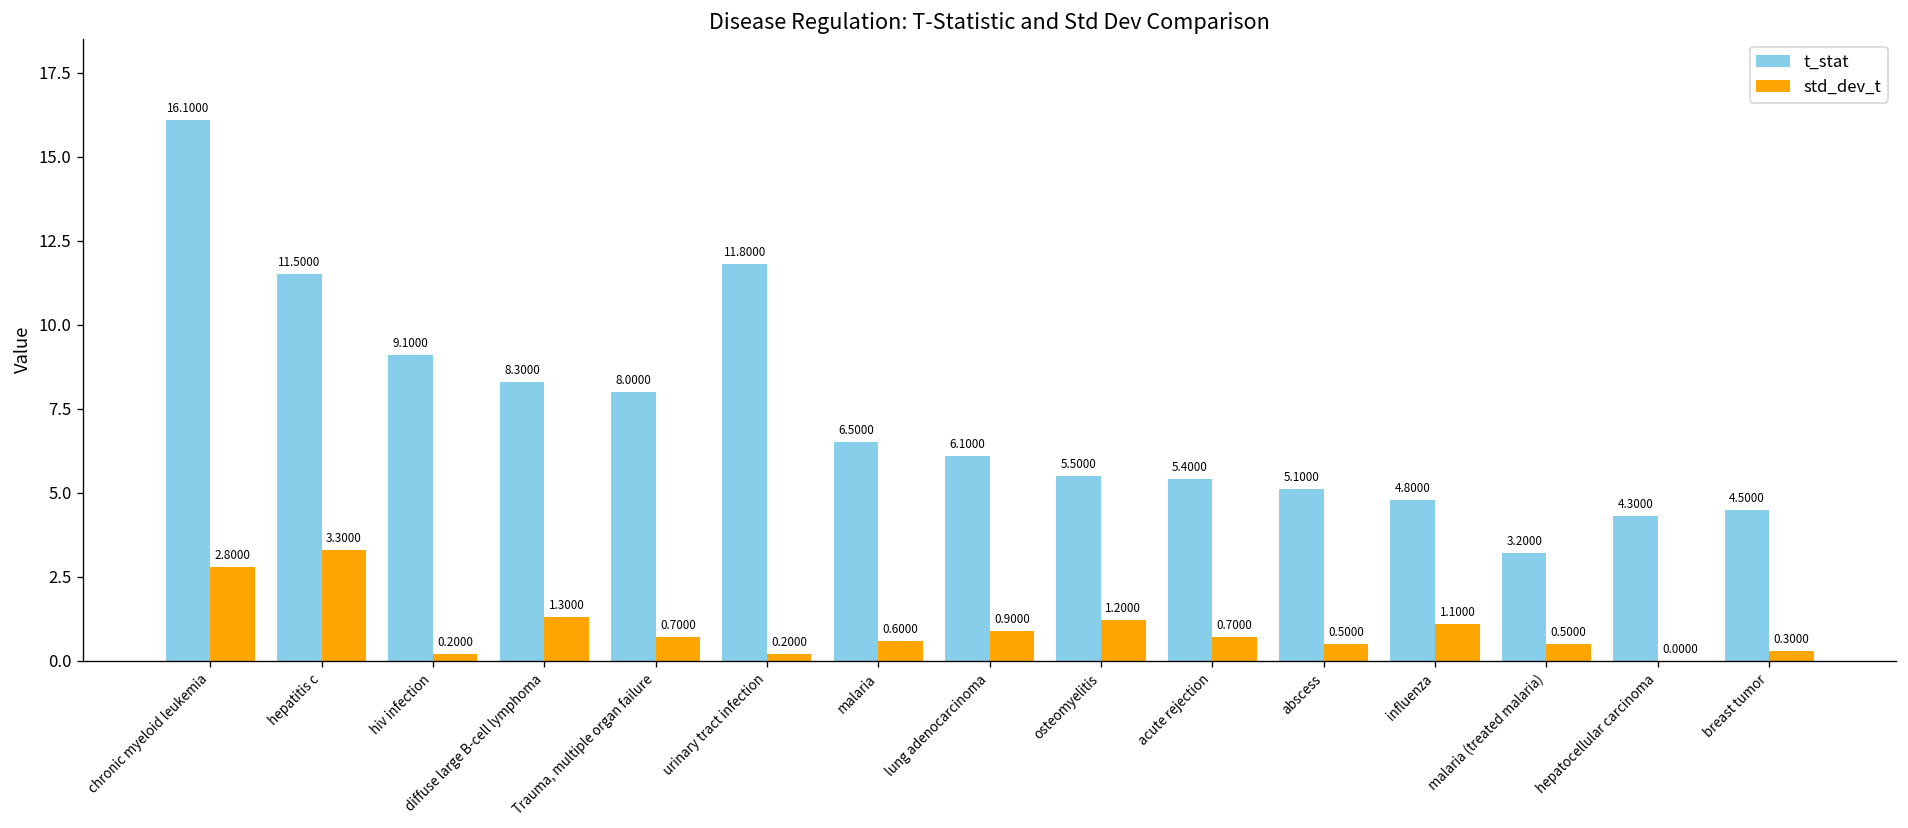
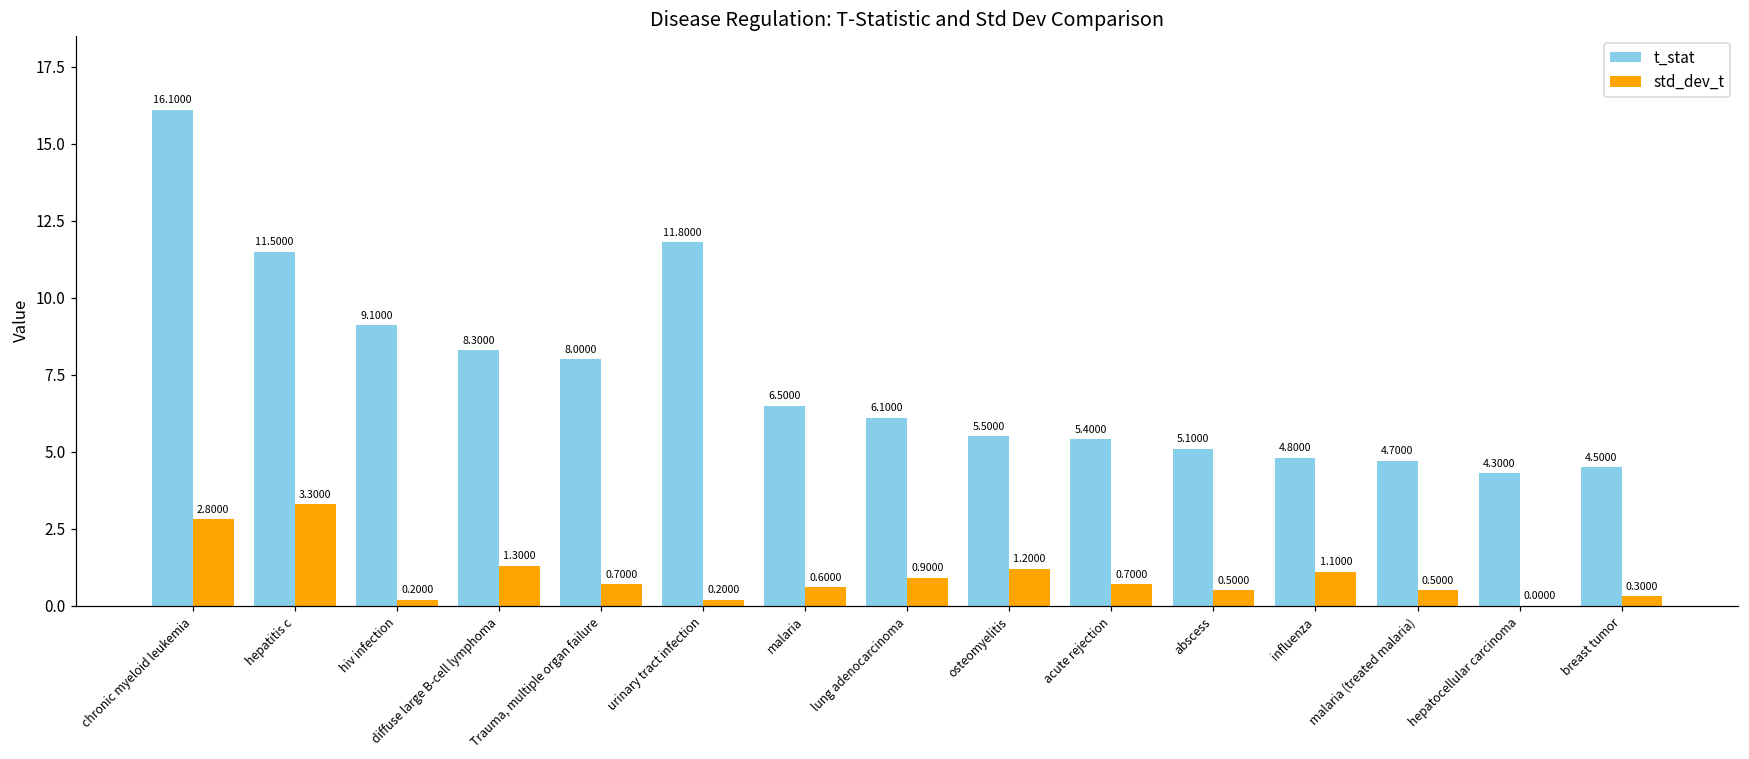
  {
    "t_stat": {
      "chronic myeloid leukemia": 16.1000,
      "hepatitis c": 11.5000,
      "hiv infection": 9.1000,
      "diffuse large B-cell lymphoma": 8.3000,
      "Trauma, multiple organ failure": 8.0000,
      "urinary tract infection": 11.8000,
      "malaria": 6.5000,
      "lung adenocarcinoma": 6.1000,
      "osteomyelitis": 5.5000,
      "acute rejection": 5.4000,
      "abscess": 5.1000,
      "influenza": 4.8000,
-     "malaria (treated malaria)": 3.2000,
+     "malaria (treated malaria)": 4.7000,
      "hepatocellular carcinoma": 4.3000,
      "breast tumor": 4.5000
    },
    "std_dev_t": {
      "chronic myeloid leukemia": 2.8000,
      "hepatitis c": 3.3000,
      "hiv infection": 0.2000,
      "diffuse large B-cell lymphoma": 1.3000,
      "Trauma, multiple organ failure": 0.7000,
      "urinary tract infection": 0.2000,
      "malaria": 0.6000,
      "lung adenocarcinoma": 0.9000,
      "osteomyelitis": 1.2000,
      "acute rejection": 0.7000,
      "abscess": 0.5000,
      "influenza": 1.1000,
      "malaria (treated malaria)": 0.5000,
      "hepatocellular carcinoma": 0.0000,
      "breast tumor": 0.3000
    }
  }
